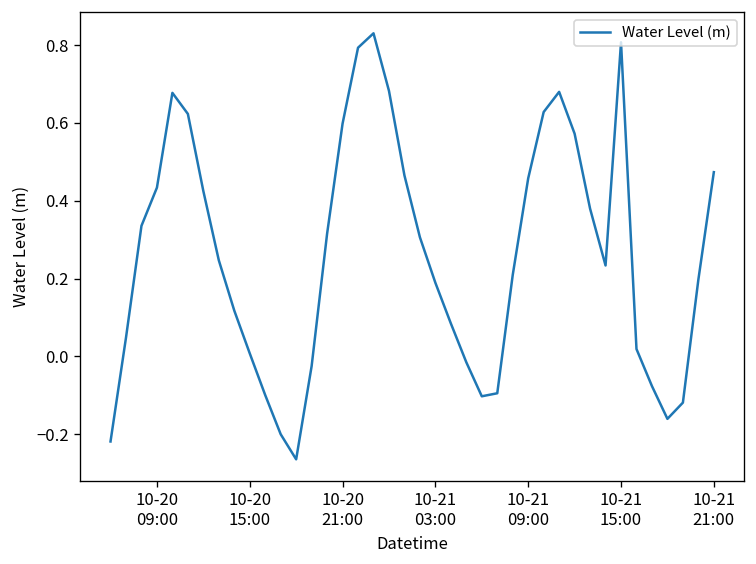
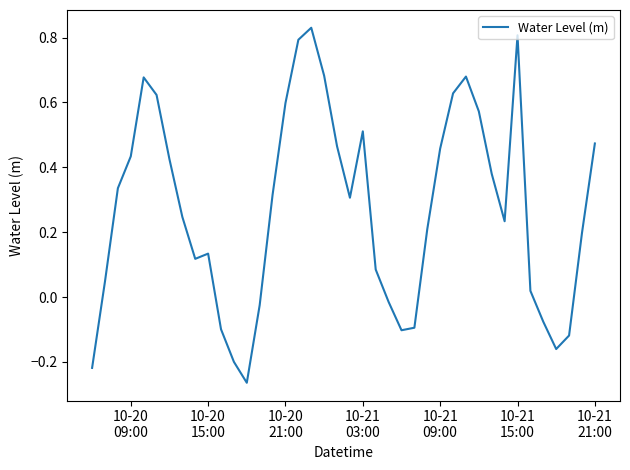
  {
    "10-20 09:00": 0.43,
-   "10-20 15:00": 0.01,
+   "10-20 15:00": 0.13,
    "10-20 21:00": 0.60,
-   "10-21 03:00": 0.19,
+   "10-21 03:00": 0.51,
    "10-21 09:00": 0.46,
    "10-21 21:00": 0.47
  }
